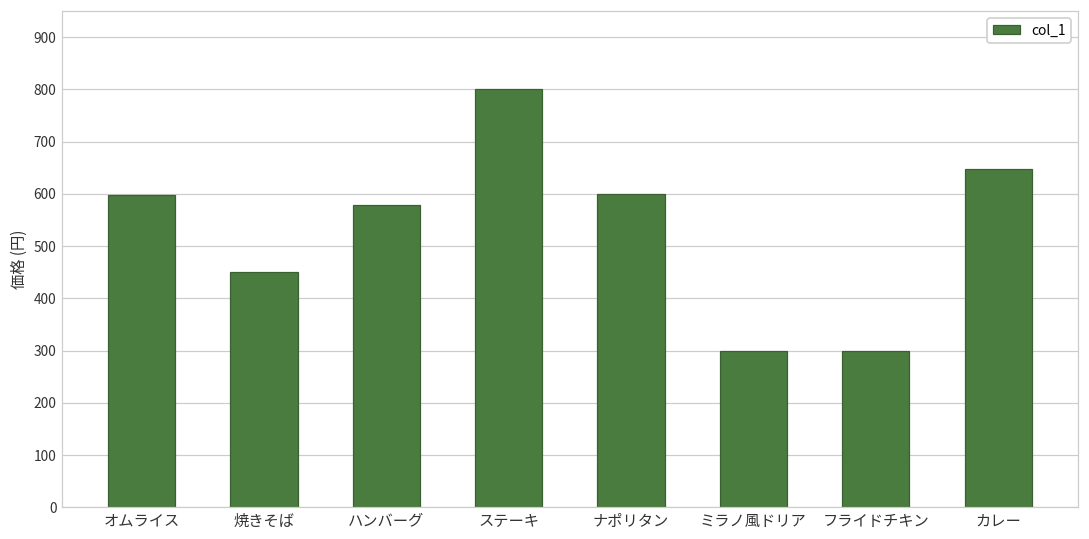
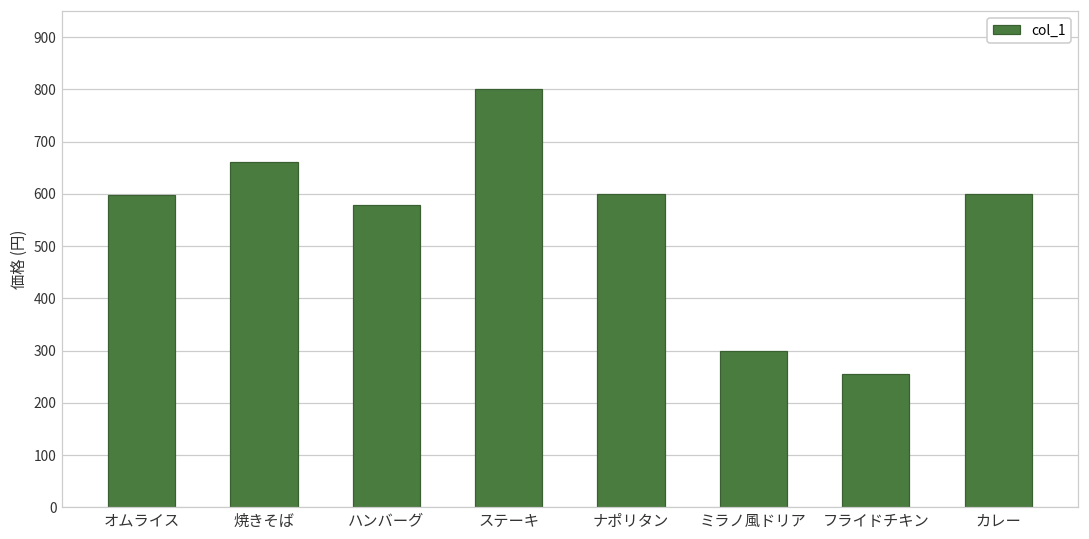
  {
    "オムライス": 600,
-   "焼きそば": 450,
+   "焼きそば": 660,
    "ハンバーグ": 580,
    "ステーキ": 800,
    "ナポリタン": 600,
    "ミラノ風ドリア": 300,
-   "フライドチキン": 300,
-   "カレー": 650
+   "フライドチキン": 260,
+   "カレー": 600
  }
